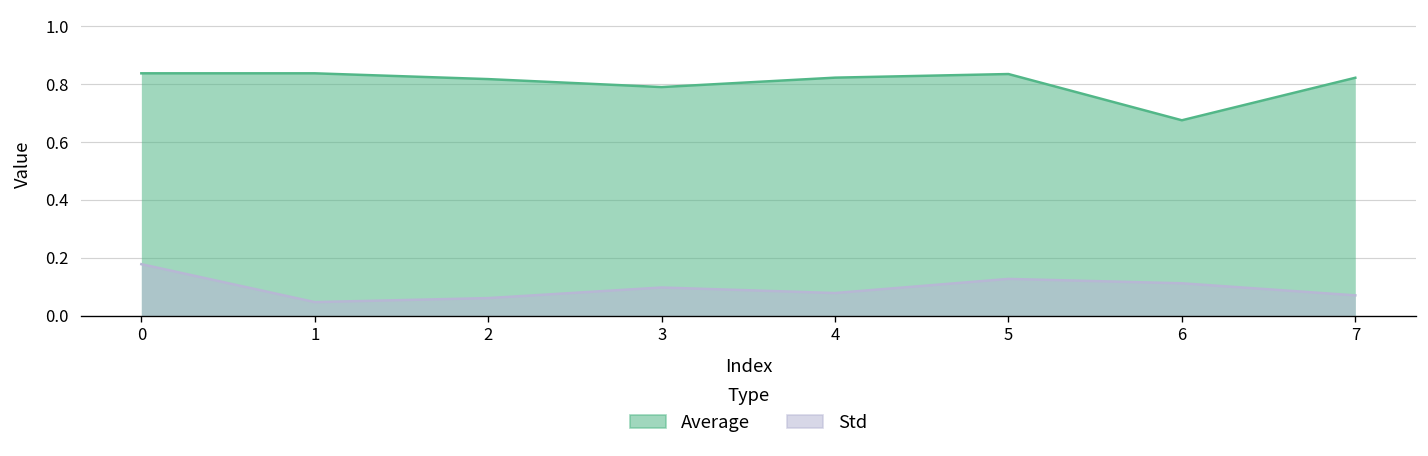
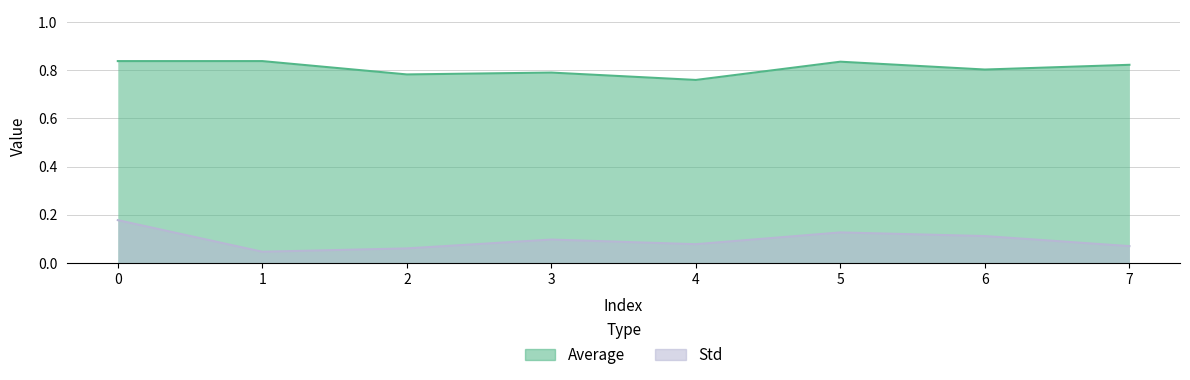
  {
    "Average": {
      "0": 0.84,
      "1": 0.84,
-     "2": 0.82,
+     "2": 0.78,
      "3": 0.79,
-     "4": 0.82,
+     "4": 0.76,
      "5": 0.84,
-     "6": 0.68,
+     "6": 0.80,
      "7": 0.82
    },
    "Std": {
      "0": 0.18,
      "1": 0.05,
      "2": 0.06,
      "3": 0.10,
      "4": 0.08,
      "5": 0.13,
      "6": 0.11,
      "7": 0.07
    }
  }
